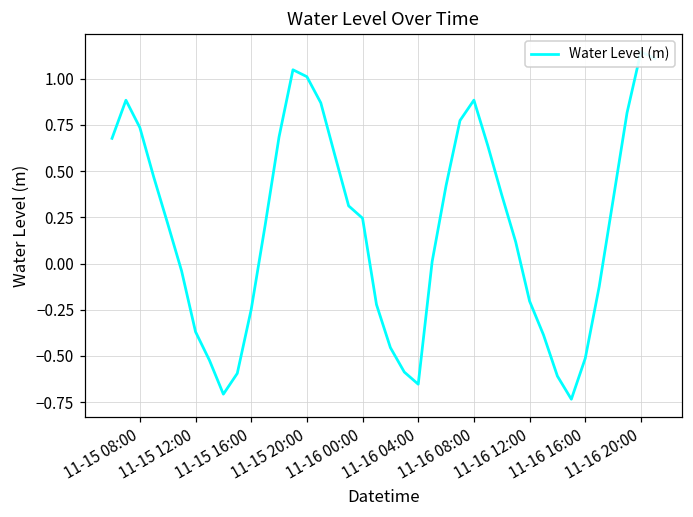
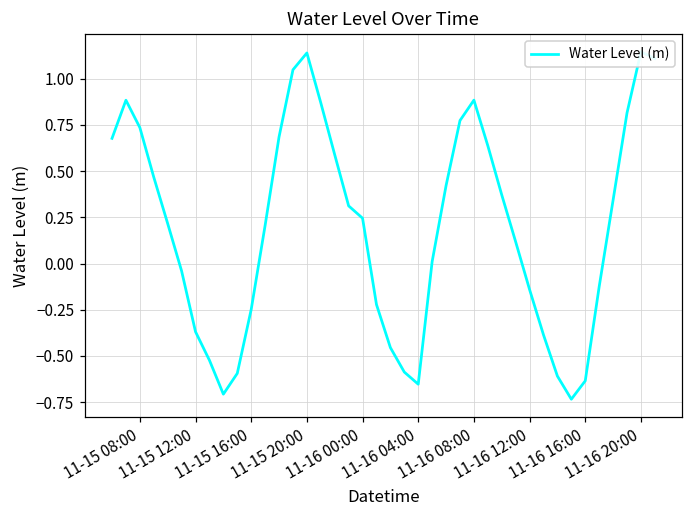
  {
    "11-15 08:00": 0.74,
    "11-15 12:00": -0.37,
    "11-15 16:00": -0.25,
-   "11-15 20:00": 1.01,
+   "11-15 20:00": 1.14,
    "11-16 00:00": 0.25,
    "11-16 04:00": -0.65,
    "11-16 08:00": 0.88,
-   "11-16 12:00": -0.20,
-   "11-16 16:00": -0.51
+   "11-16 12:00": -0.14,
+   "11-16 16:00": -0.63
  }
